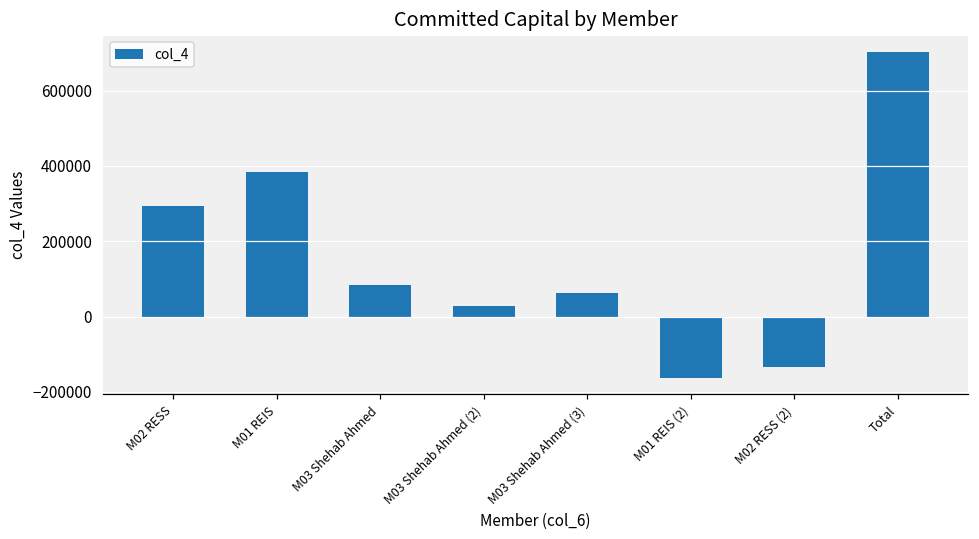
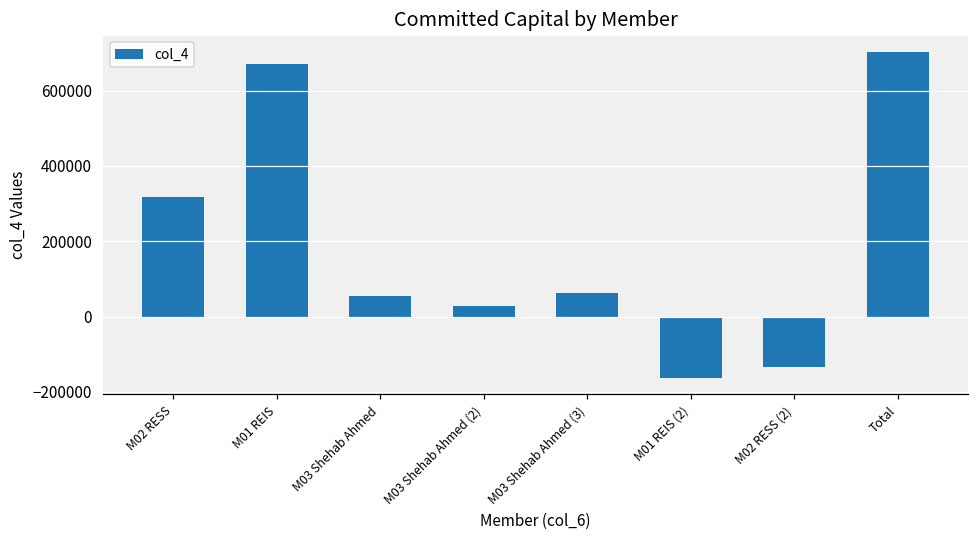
  {
-   "M02 RESS": 290000,
-   "M01 REIS": 380000,
-   "M03 Shehab Ahmed": 90000,
+   "M02 RESS": 320000,
+   "M01 REIS": 670000,
+   "M03 Shehab Ahmed": 60000,
    "M03 Shehab Ahmed (2)": 30000,
    "M03 Shehab Ahmed (3)": 60000,
    "M01 REIS (2)": -160000,
    "M02 RESS (2)": -130000,
    "Total": 700000
  }
